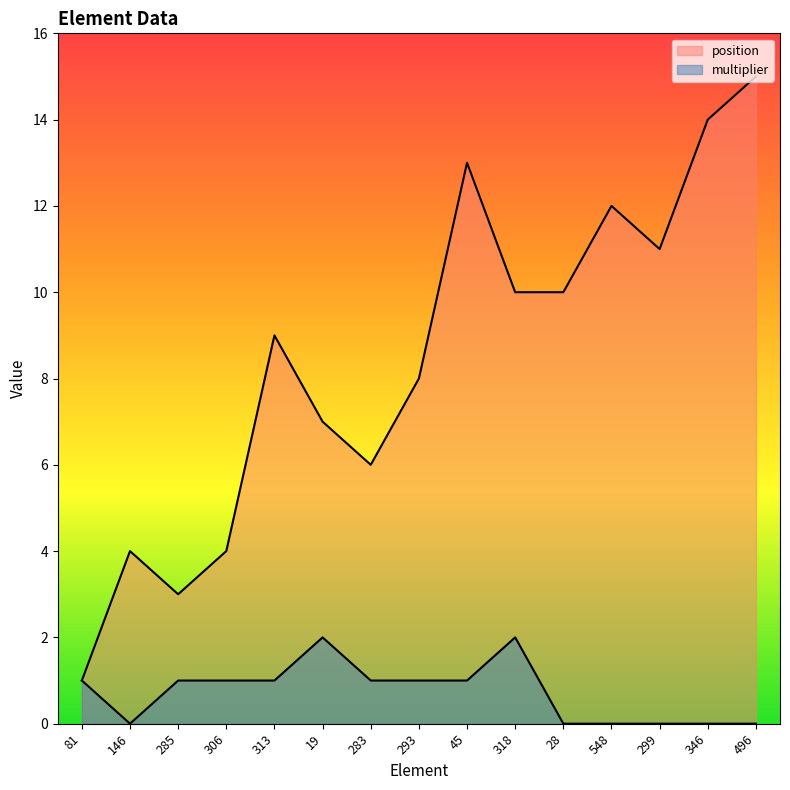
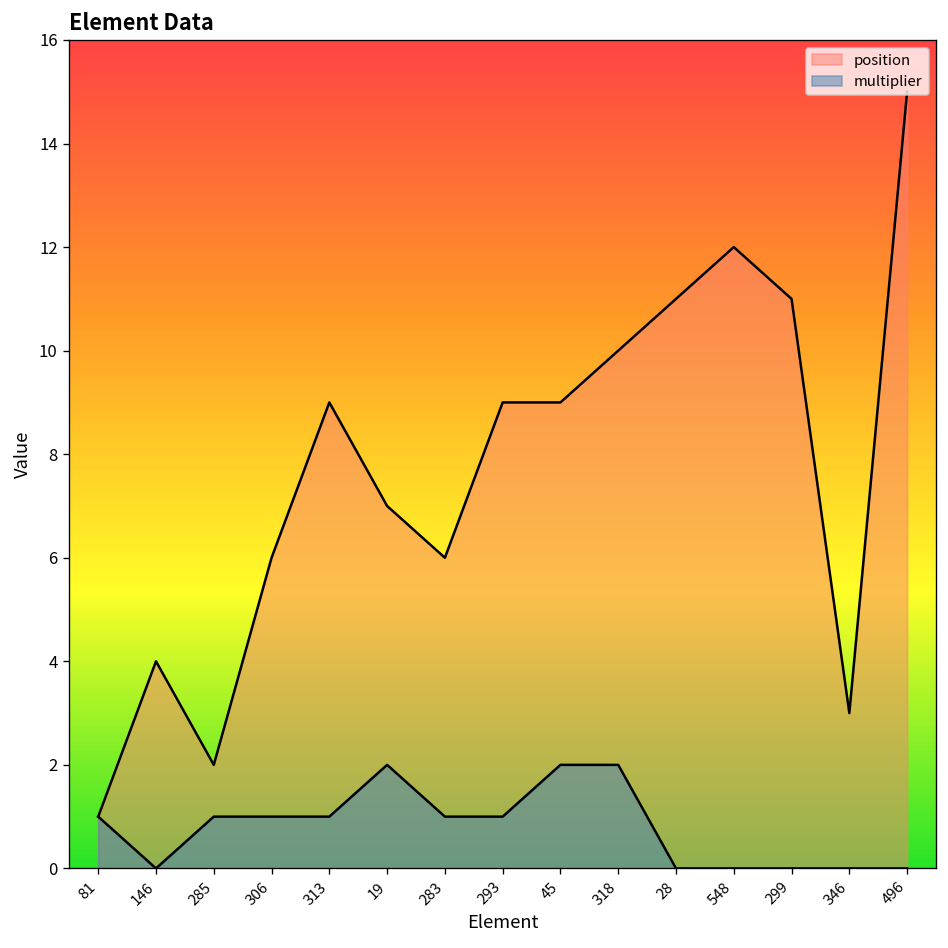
  {
    "position": {
      "146": 4,
-     "285": 3,
-     "306": 4,
+     "285": 2,
+     "306": 6,
      "313": 9,
      "19": 7,
      "283": 6,
-     "293": 8,
-     "45": 13,
+     "293": 9,
+     "45": 9,
      "318": 10,
-     "28": 10,
+     "28": 11,
      "548": 12,
      "299": 11,
-     "346": 14
+     "346": 3
    },
    "multiplier": {
      "146": 0,
      "285": 1,
      "306": 1,
      "313": 1,
      "19": 2,
      "283": 1,
      "293": 1,
-     "45": 1,
+     "45": 2,
      "318": 2,
      "28": 0,
      "548": 0,
      "299": 0,
      "346": 0,
      "496": 0
    }
  }
